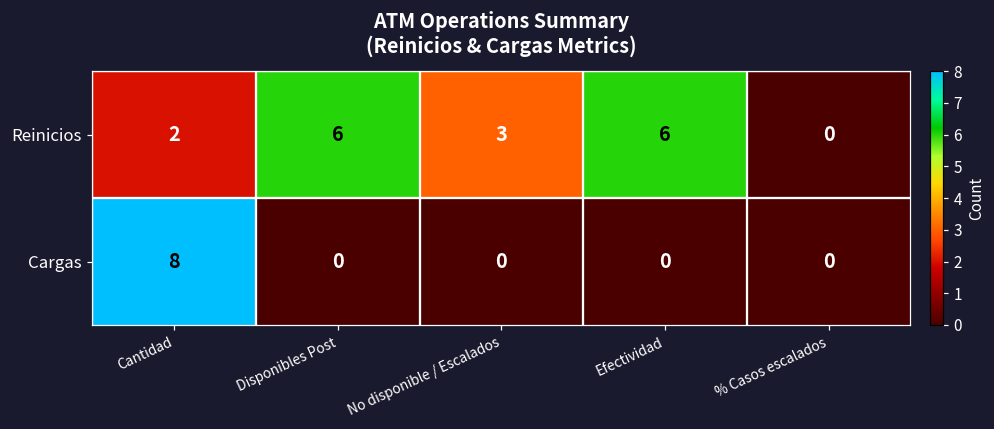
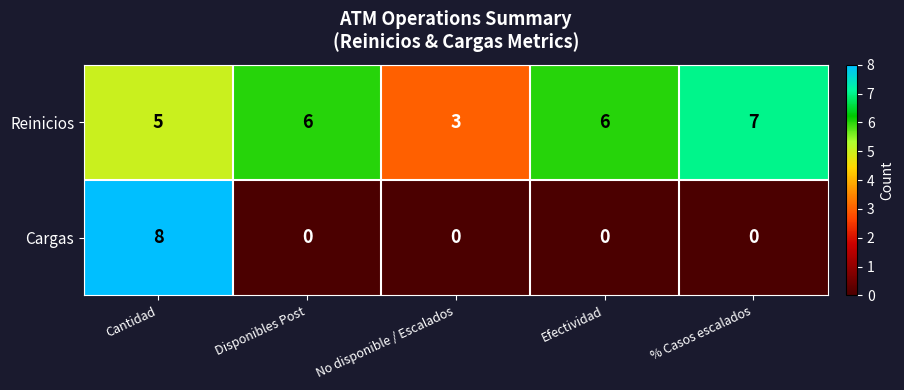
  {
    "Reinicios": {
-     "Cantidad": 2,
+     "Cantidad": 5,
      "Disponibles Post": 6,
      "No disponible / Escalados": 3,
      "Efectividad": 6,
-     "% Casos escalados": 0
+     "% Casos escalados": 7
    },
    "Cargas": {
      "Cantidad": 8,
      "Disponibles Post": 0,
      "No disponible / Escalados": 0,
      "Efectividad": 0,
      "% Casos escalados": 0
    }
  }
